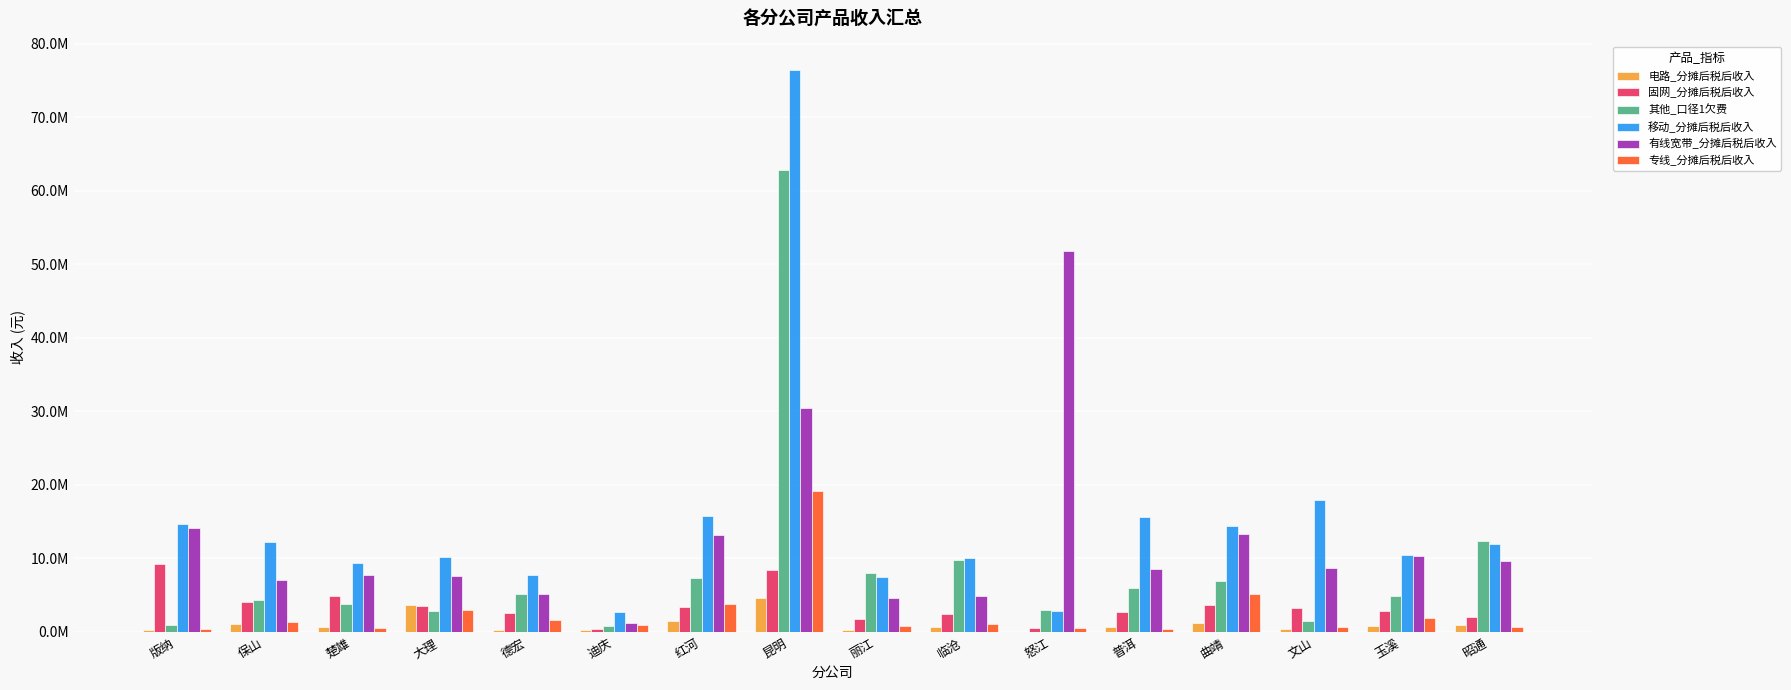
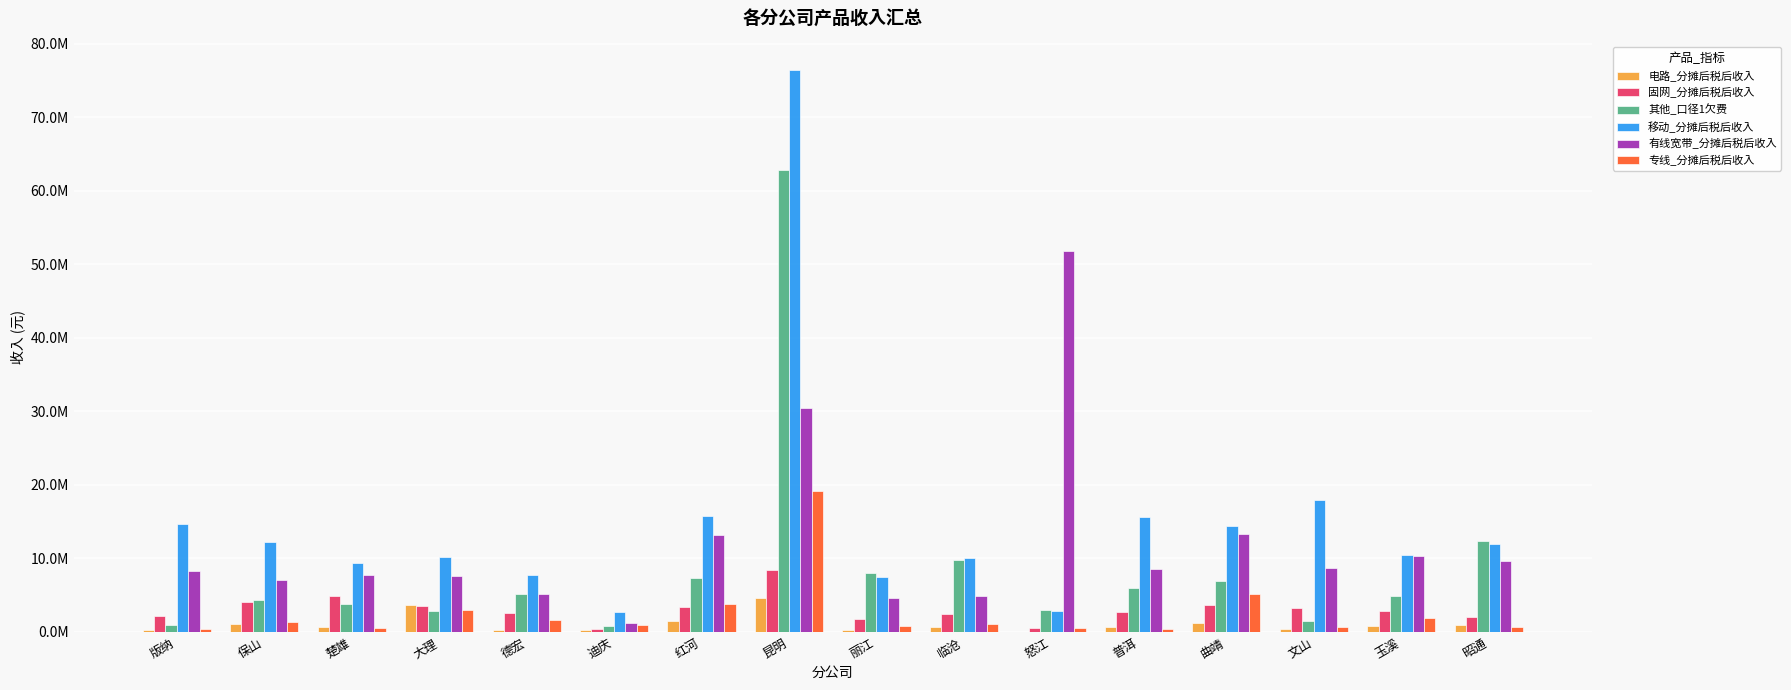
  {
    "电路_分摊后税后收入": {
      "保山": 1000000,
      "楚雄": 1000000,
      "大理": 4000000,
      "红河": 1000000,
      "昆明": 5000000,
      "临沧": 1000000,
      "普洱": 1000000,
      "曲靖": 1000000,
      "文山": 0,
      "玉溪": 1000000,
      "昭通": 1000000
    },
    "固网_分摊后税后收入": {
-     "版纳": 9000000,
+     "版纳": 2000000,
      "保山": 4000000,
      "楚雄": 5000000,
      "大理": 4000000,
      "德宏": 3000000,
      "迪庆": 0,
      "红河": 3000000,
      "昆明": 8000000,
      "丽江": 2000000,
      "临沧": 2000000,
      "怒江": 1000000,
      "普洱": 3000000,
      "曲靖": 4000000,
      "文山": 3000000,
      "玉溪": 3000000,
      "昭通": 2000000
    },
    "其他_口径1欠费": {
      "版纳": 1000000,
      "保山": 4000000,
      "楚雄": 4000000,
      "大理": 3000000,
      "德宏": 5000000,
      "迪庆": 1000000,
      "红河": 7000000,
      "昆明": 63000000,
      "丽江": 8000000,
      "临沧": 10000000,
      "怒江": 3000000,
      "普洱": 6000000,
      "曲靖": 7000000,
      "文山": 1000000,
      "玉溪": 5000000,
      "昭通": 12000000
    },
    "移动_分摊后税后收入": {
      "版纳": 15000000,
      "保山": 12000000,
      "楚雄": 9000000,
      "大理": 10000000,
      "德宏": 8000000,
      "迪庆": 3000000,
      "红河": 16000000,
      "昆明": 76000000,
      "丽江": 7000000,
      "临沧": 10000000,
      "怒江": 3000000,
      "普洱": 16000000,
      "曲靖": 14000000,
      "文山": 18000000,
      "玉溪": 10000000,
      "昭通": 12000000
    },
    "有线宽带_分摊后税后收入": {
-     "版纳": 14000000,
+     "版纳": 8000000,
      "保山": 7000000,
      "楚雄": 8000000,
      "大理": 8000000,
      "德宏": 5000000,
      "迪庆": 1000000,
      "红河": 13000000,
      "昆明": 30000000,
      "丽江": 5000000,
      "临沧": 5000000,
      "怒江": 52000000,
      "普洱": 9000000,
      "曲靖": 13000000,
      "文山": 9000000,
      "玉溪": 10000000,
      "昭通": 10000000
    },
    "专线_分摊后税后收入": {
      "保山": 1000000,
      "楚雄": 1000000,
      "大理": 3000000,
      "德宏": 2000000,
      "迪庆": 1000000,
      "红河": 4000000,
      "昆明": 19000000,
      "丽江": 1000000,
      "临沧": 1000000,
      "怒江": 1000000,
      "普洱": 0,
      "曲靖": 5000000,
      "文山": 1000000,
      "玉溪": 2000000,
      "昭通": 1000000
    }
  }
